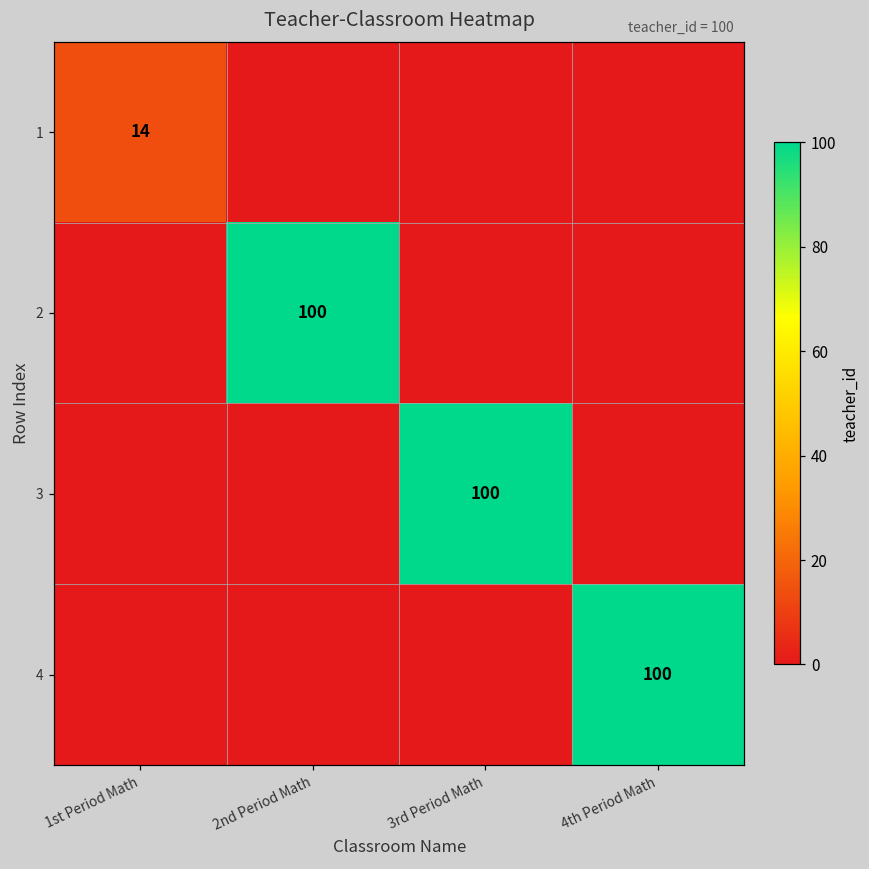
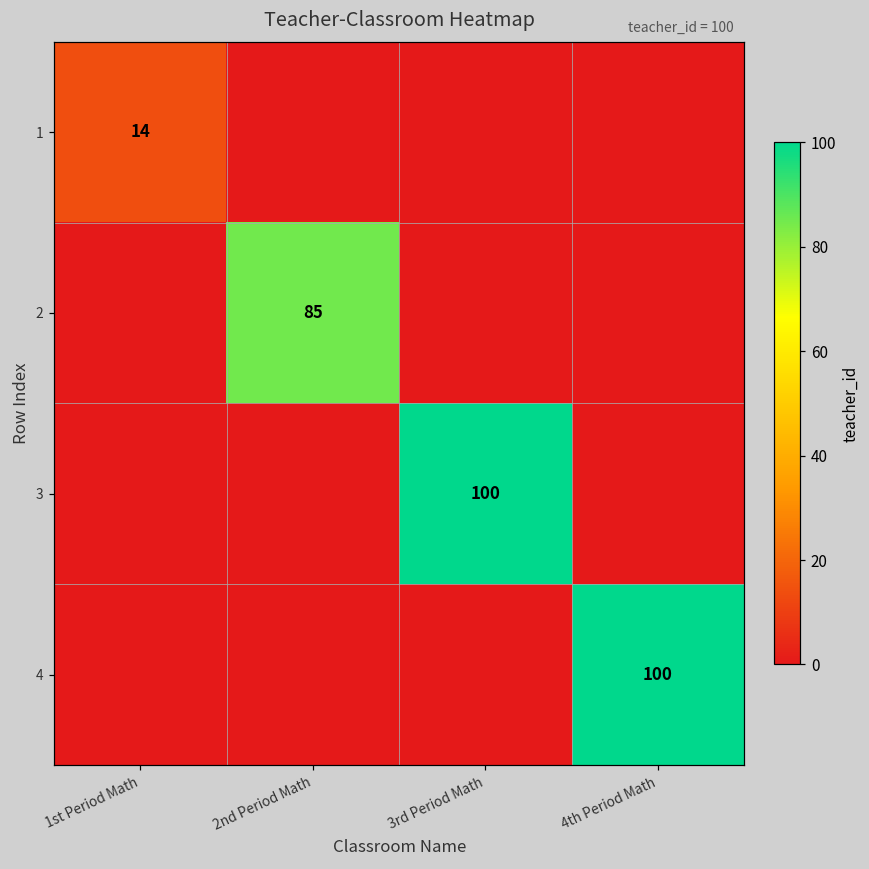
  {
    "1": {
      "1st Period Math": 14
    },
    "2": {
-     "2nd Period Math": 100
+     "2nd Period Math": 85
    },
    "3": {
      "3rd Period Math": 100
    },
    "4": {
      "4th Period Math": 100
    }
  }
